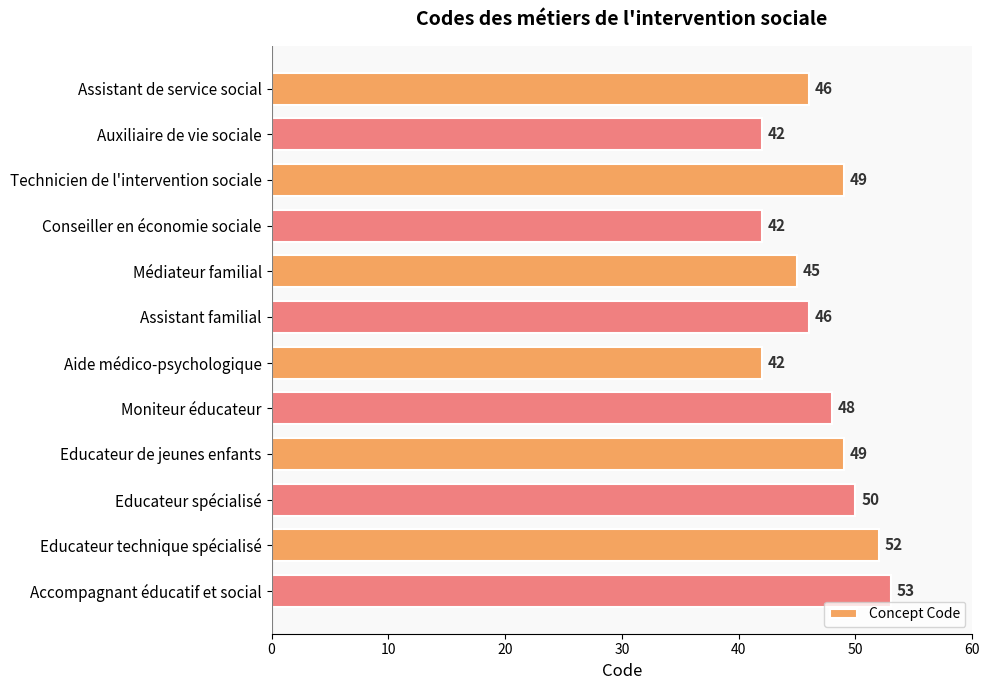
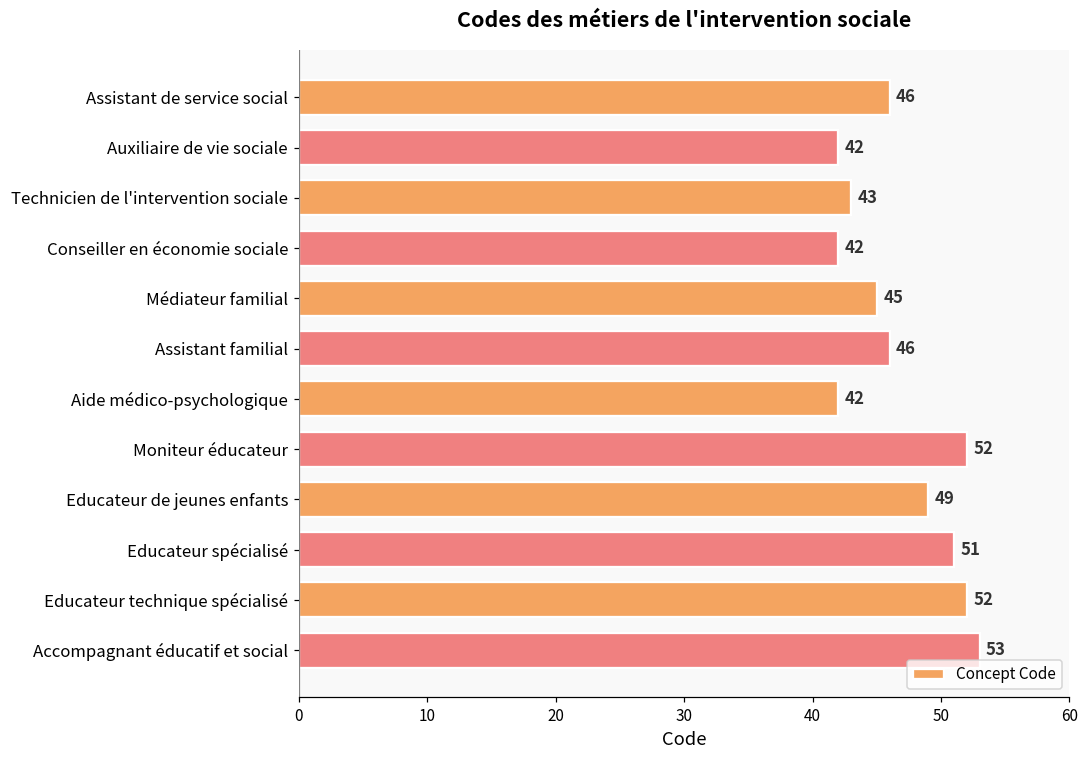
  {
    "Assistant de service social": 46,
    "Auxiliaire de vie sociale": 42,
-   "Technicien de l'intervention sociale": 49,
+   "Technicien de l'intervention sociale": 43,
    "Conseiller en économie sociale": 42,
    "Médiateur familial": 45,
    "Assistant familial": 46,
    "Aide médico-psychologique": 42,
-   "Moniteur éducateur": 48,
+   "Moniteur éducateur": 52,
    "Educateur de jeunes enfants": 49,
-   "Educateur spécialisé": 50,
+   "Educateur spécialisé": 51,
    "Educateur technique spécialisé": 52,
    "Accompagnant éducatif et social": 53
  }
